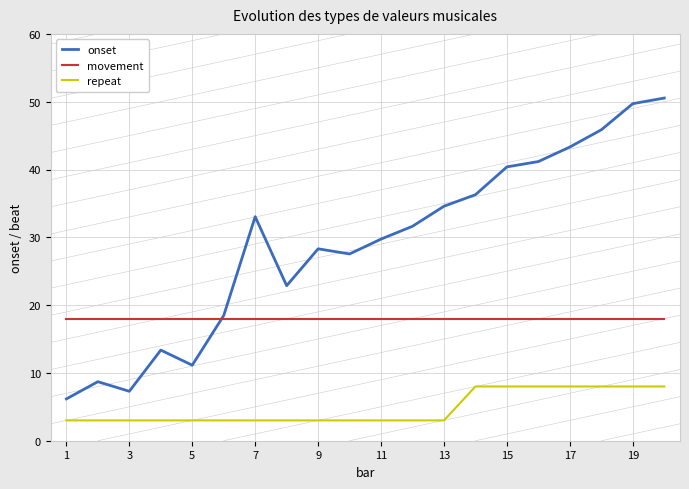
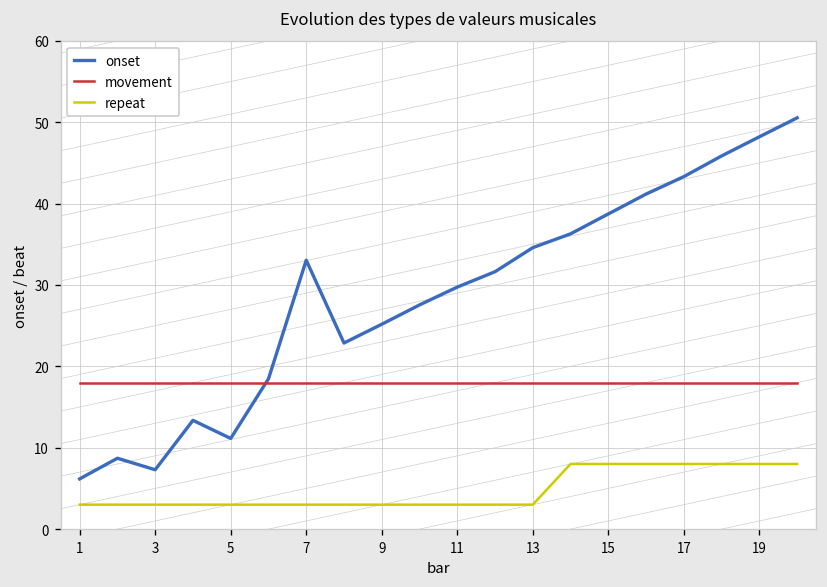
  {
    "onset": {
      "1": 6,
      "3": 7,
      "5": 11,
      "7": 33,
-     "9": 28,
+     "9": 25,
      "11": 30,
      "13": 35,
-     "15": 40,
+     "15": 39,
      "17": 43,
-     "19": 50
+     "19": 48
    },
    "movement": {
      "1": 18,
      "3": 18,
      "5": 18,
      "7": 18,
      "9": 18,
      "11": 18,
      "13": 18,
      "15": 18,
      "17": 18,
      "19": 18
    },
    "repeat": {
      "1": 3,
      "3": 3,
      "5": 3,
      "7": 3,
      "9": 3,
      "11": 3,
      "13": 3,
      "15": 8,
      "17": 8,
      "19": 8
    }
  }
